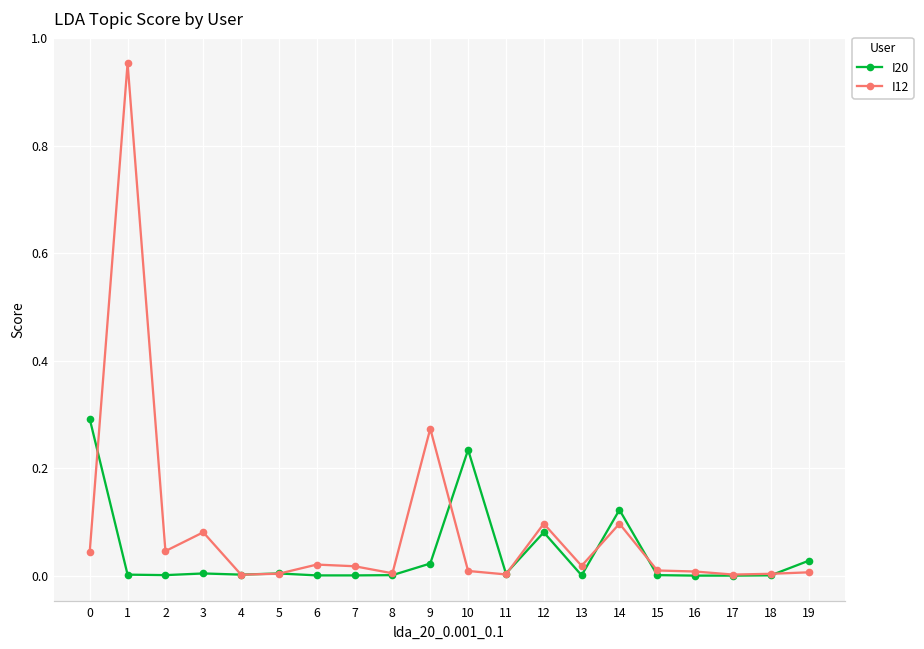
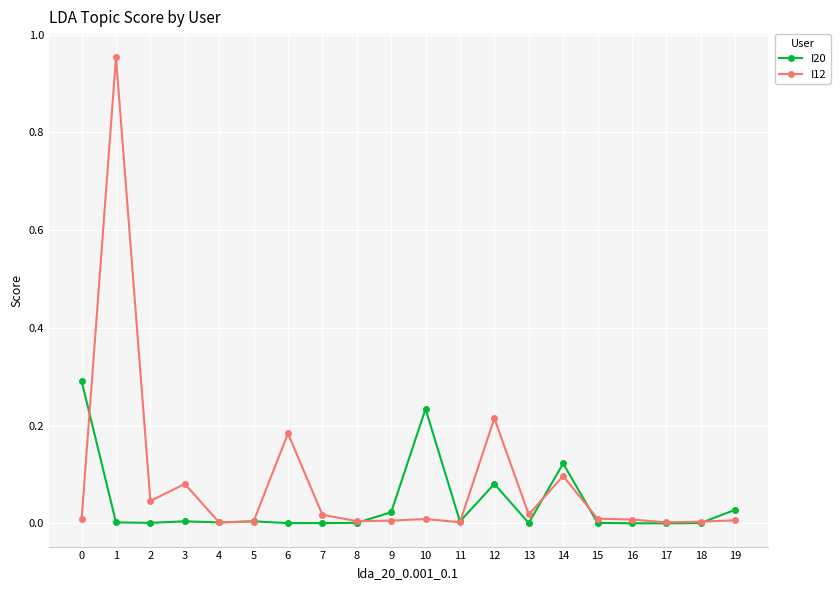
  {
    "I20": {
      "0": 0.29,
      "1": 0.00,
      "2": 0.00,
      "3": 0.00,
      "6": 0.00,
      "7": 0.00,
      "9": 0.02,
      "10": 0.23,
      "12": 0.08,
      "13": 0.00,
      "14": 0.12,
      "15": 0.00,
      "16": 0.00,
      "19": 0.03
    },
    "I12": {
-     "0": 0.05,
+     "0": 0.01,
      "1": 0.95,
      "2": 0.05,
      "3": 0.08,
-     "6": 0.02,
+     "6": 0.18,
      "7": 0.02,
-     "9": 0.27,
+     "9": 0.01,
      "10": 0.01,
-     "12": 0.10,
+     "12": 0.22,
      "13": 0.02,
      "14": 0.10,
      "15": 0.01,
      "16": 0.01,
      "19": 0.01
    }
  }
